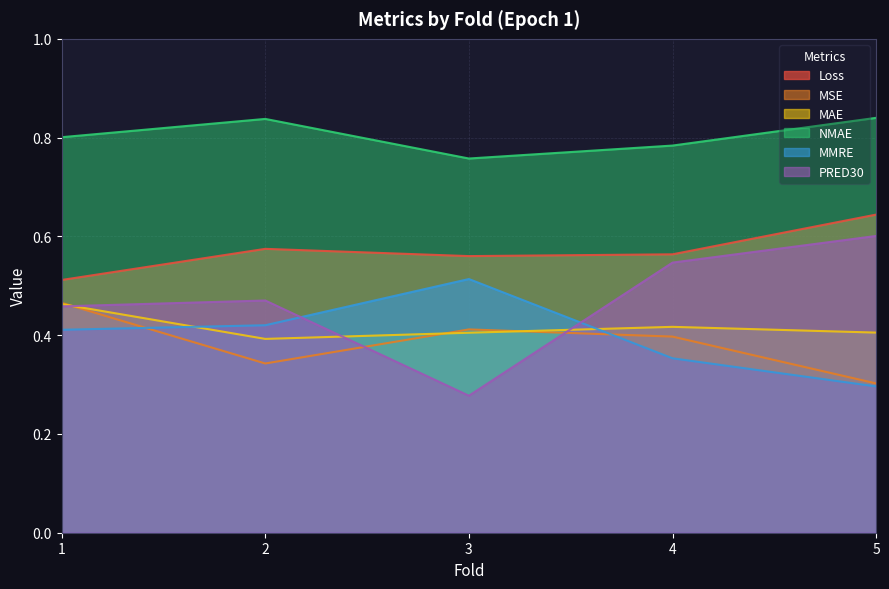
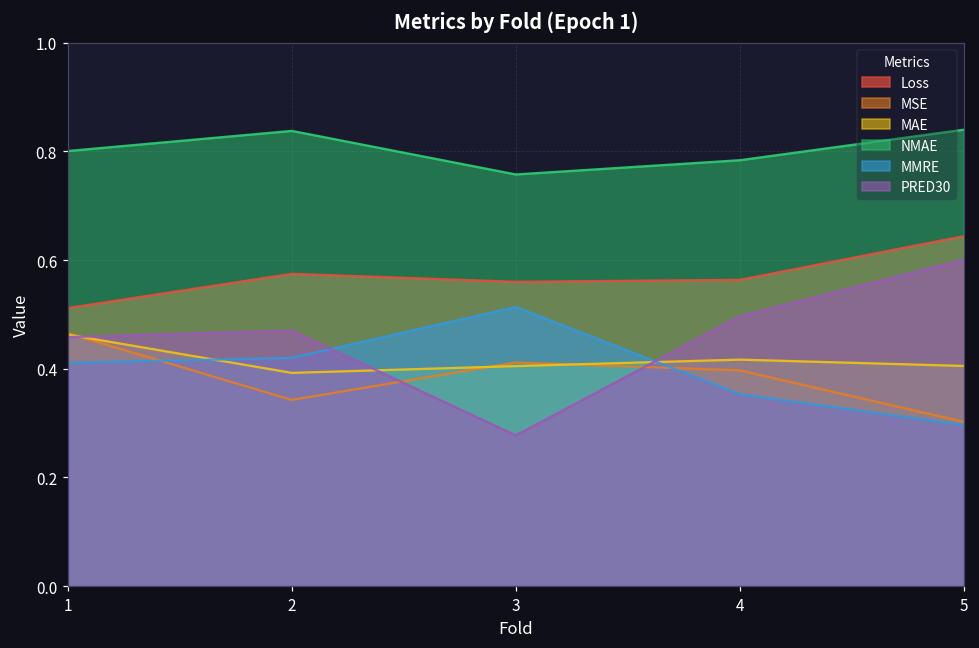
  {
    "MAE": {
      "2": 0.39,
      "3": 0.40,
      "4": 0.42,
      "5": 0.41
    },
    "NMAE": {
      "1": 0.80,
      "2": 0.84,
      "3": 0.76,
      "4": 0.78,
      "5": 0.84
    },
    "MMRE": {
      "1": 0.41,
      "2": 0.42,
      "3": 0.51,
      "4": 0.35,
      "5": 0.30
    },
    "PRED30": {
      "2": 0.47,
      "3": 0.28,
-     "4": 0.55,
+     "4": 0.50,
      "5": 0.60
    }
  }
